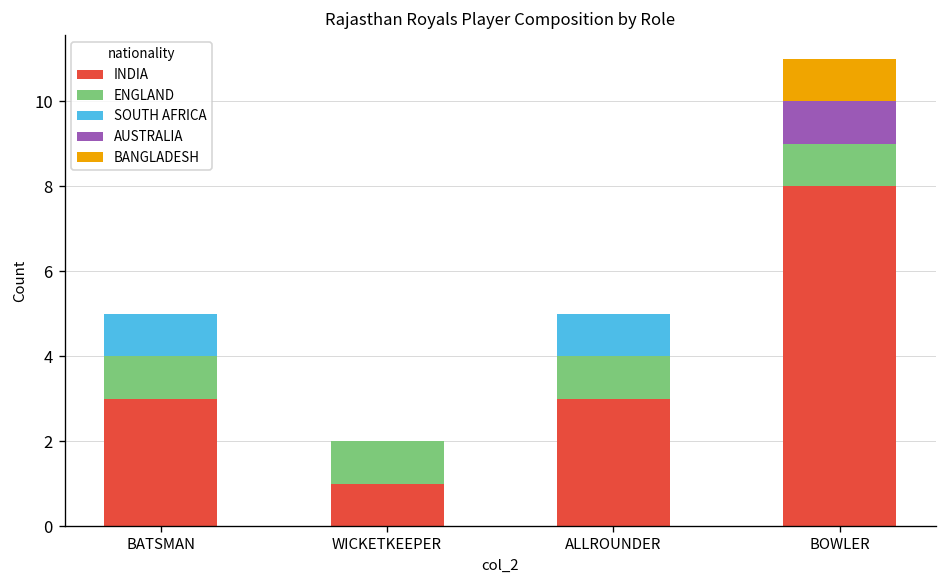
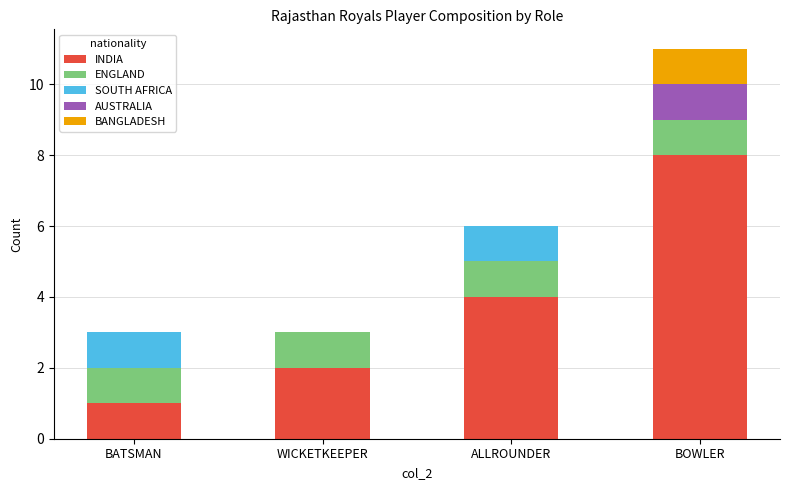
  {
    "INDIA": {
-     "BATSMAN": 3,
-     "WICKETKEEPER": 1,
-     "ALLROUNDER": 3,
+     "BATSMAN": 1,
+     "WICKETKEEPER": 2,
+     "ALLROUNDER": 4,
      "BOWLER": 8
    },
    "SOUTH AFRICA": {
      "BATSMAN": 1,
      "WICKETKEEPER": 0,
      "ALLROUNDER": 1,
      "BOWLER": 0
    },
    "AUSTRALIA": {
      "BATSMAN": 0,
      "WICKETKEEPER": 0,
      "ALLROUNDER": 0,
      "BOWLER": 1
    },
    "BANGLADESH": {
      "BATSMAN": 0,
      "WICKETKEEPER": 0,
      "ALLROUNDER": 0,
      "BOWLER": 1
    }
  }
